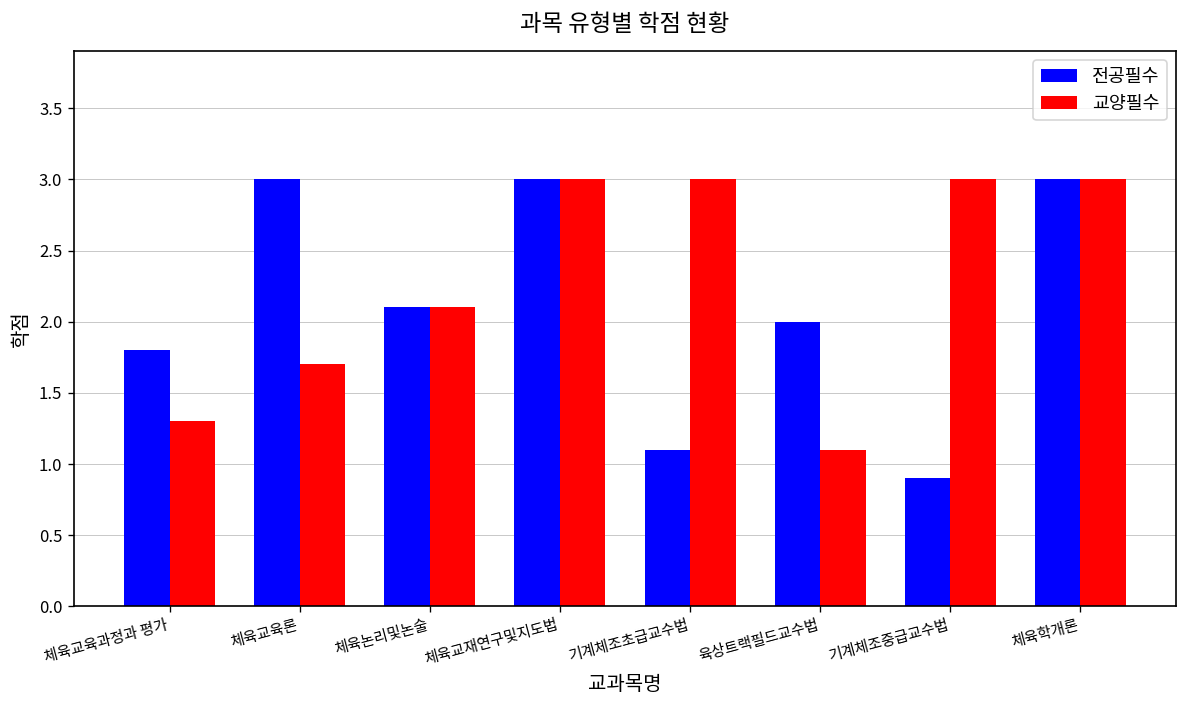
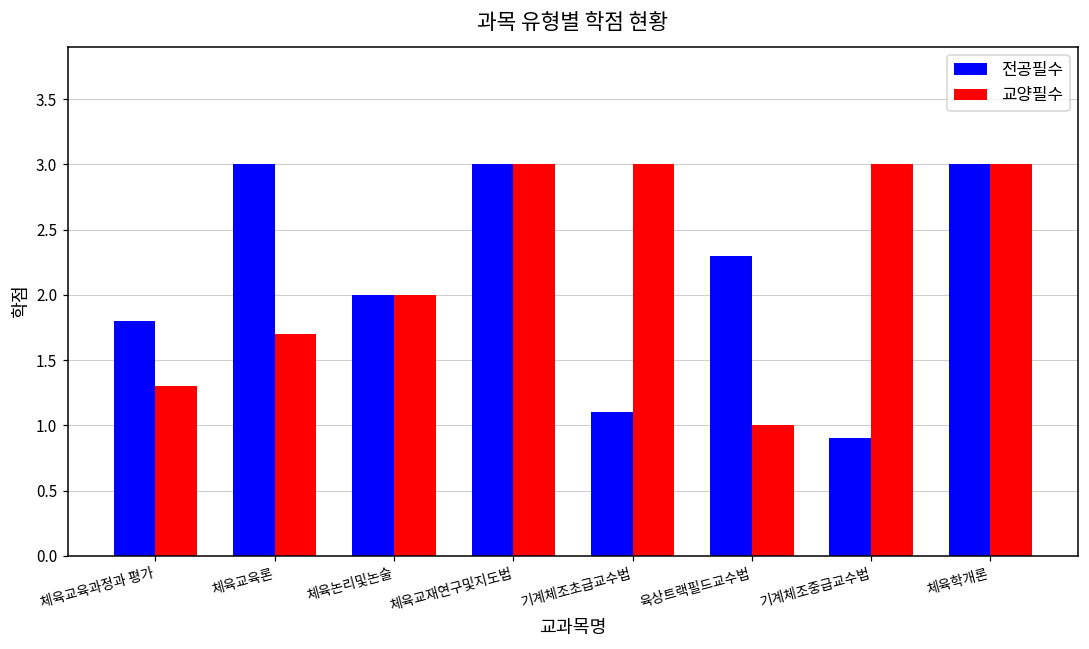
  {
    "전공필수": {
      "체육교육과정과 평가": 1.8,
      "체육교육론": 3.0,
-     "체육논리및논술": 2.1,
+     "체육논리및논술": 2.0,
      "체육교재연구및지도법": 3.0,
      "기계체조초급교수법": 1.1,
-     "육상트랙필드교수법": 2.0,
+     "육상트랙필드교수법": 2.3,
      "기계체조중급교수법": 0.9,
      "체육학개론": 3.0
    },
    "교양필수": {
      "체육교육과정과 평가": 1.3,
      "체육교육론": 1.7,
-     "체육논리및논술": 2.1,
+     "체육논리및논술": 2.0,
      "체육교재연구및지도법": 3.0,
      "기계체조초급교수법": 3.0,
-     "육상트랙필드교수법": 1.1,
+     "육상트랙필드교수법": 1.0,
      "기계체조중급교수법": 3.0,
      "체육학개론": 3.0
    }
  }
